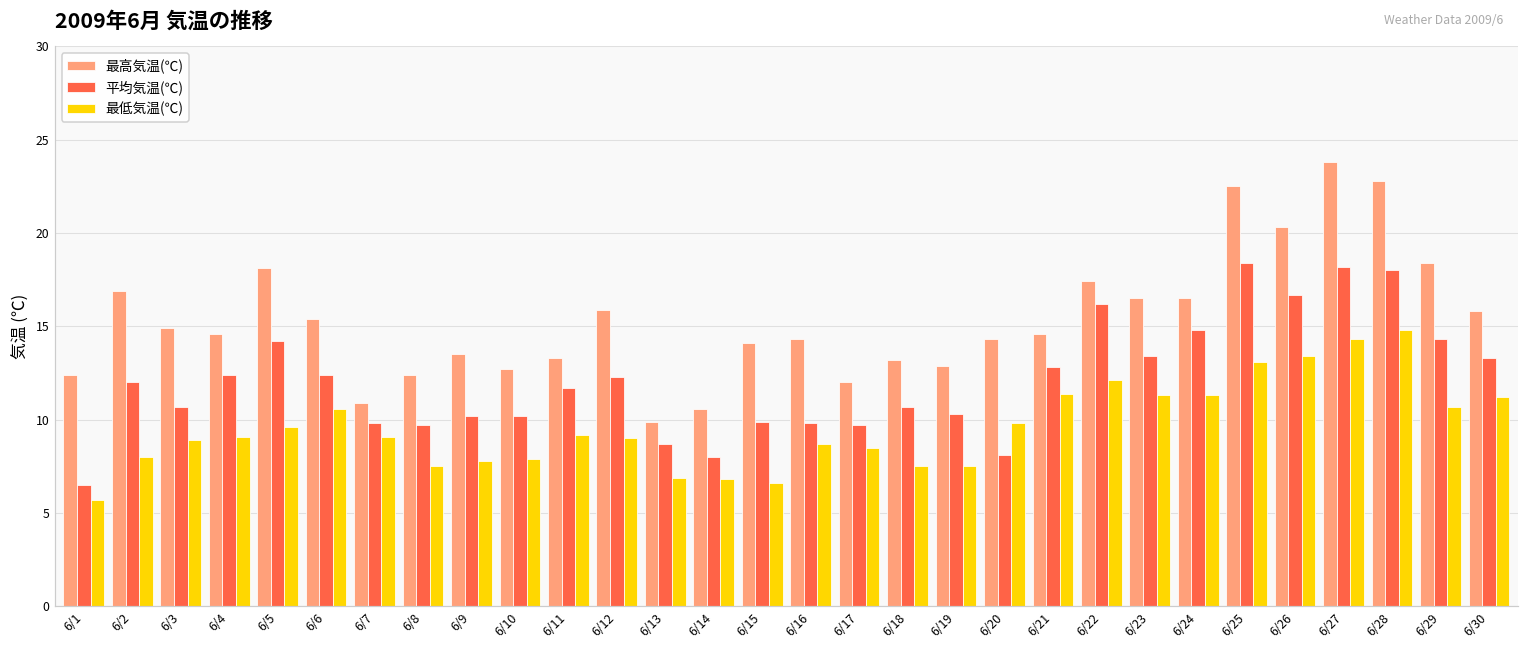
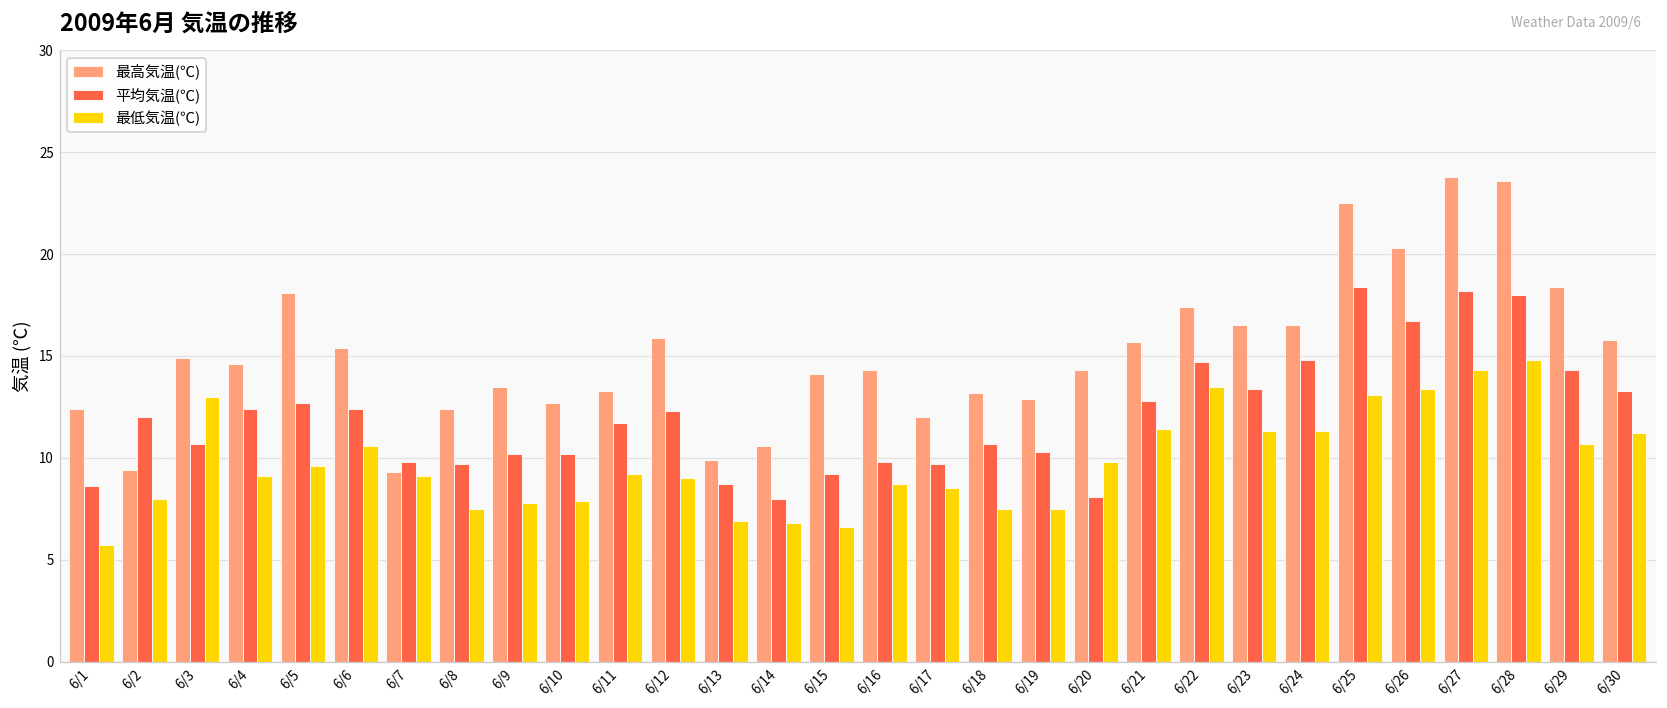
  {
    "最高気温(℃)": {
      "6/1": 12.4,
-     "6/2": 16.9,
+     "6/2": 9.4,
      "6/3": 14.9,
      "6/4": 14.6,
      "6/5": 18.1,
      "6/6": 15.4,
-     "6/7": 10.9,
+     "6/7": 9.3,
      "6/8": 12.4,
      "6/9": 13.5,
      "6/10": 12.7,
      "6/11": 13.3,
      "6/12": 15.9,
      "6/13": 9.9,
      "6/14": 10.6,
      "6/15": 14.1,
      "6/16": 14.3,
      "6/17": 12.0,
      "6/18": 13.2,
      "6/19": 12.9,
      "6/20": 14.3,
-     "6/21": 14.6,
+     "6/21": 15.7,
      "6/22": 17.4,
      "6/23": 16.5,
      "6/24": 16.5,
      "6/25": 22.5,
      "6/26": 20.3,
      "6/27": 23.8,
-     "6/28": 22.8,
+     "6/28": 23.6,
      "6/29": 18.4,
      "6/30": 15.8
    },
    "平均気温(℃)": {
-     "6/1": 6.5,
+     "6/1": 8.6,
      "6/2": 12.0,
      "6/3": 10.7,
      "6/4": 12.4,
-     "6/5": 14.2,
+     "6/5": 12.7,
      "6/6": 12.4,
      "6/7": 9.8,
      "6/8": 9.7,
      "6/9": 10.2,
      "6/10": 10.2,
      "6/11": 11.7,
      "6/12": 12.3,
      "6/13": 8.7,
      "6/14": 8.0,
-     "6/15": 9.9,
+     "6/15": 9.2,
      "6/16": 9.8,
      "6/17": 9.7,
      "6/18": 10.7,
      "6/19": 10.3,
      "6/20": 8.1,
      "6/21": 12.8,
-     "6/22": 16.2,
+     "6/22": 14.7,
      "6/23": 13.4,
      "6/24": 14.8,
      "6/25": 18.4,
      "6/26": 16.7,
      "6/27": 18.2,
      "6/28": 18.0,
      "6/29": 14.3,
      "6/30": 13.3
    },
    "最低気温(℃)": {
      "6/1": 5.7,
      "6/2": 8.0,
-     "6/3": 8.9,
+     "6/3": 13.0,
      "6/4": 9.1,
      "6/5": 9.6,
      "6/6": 10.6,
      "6/7": 9.1,
      "6/8": 7.5,
      "6/9": 7.8,
      "6/10": 7.9,
      "6/11": 9.2,
      "6/12": 9.0,
      "6/13": 6.9,
      "6/14": 6.8,
      "6/15": 6.6,
      "6/16": 8.7,
      "6/17": 8.5,
      "6/18": 7.5,
      "6/19": 7.5,
      "6/20": 9.8,
      "6/21": 11.4,
-     "6/22": 12.1,
+     "6/22": 13.5,
      "6/23": 11.3,
      "6/24": 11.3,
      "6/25": 13.1,
      "6/26": 13.4,
      "6/27": 14.3,
      "6/28": 14.8,
      "6/29": 10.7,
      "6/30": 11.2
    }
  }
